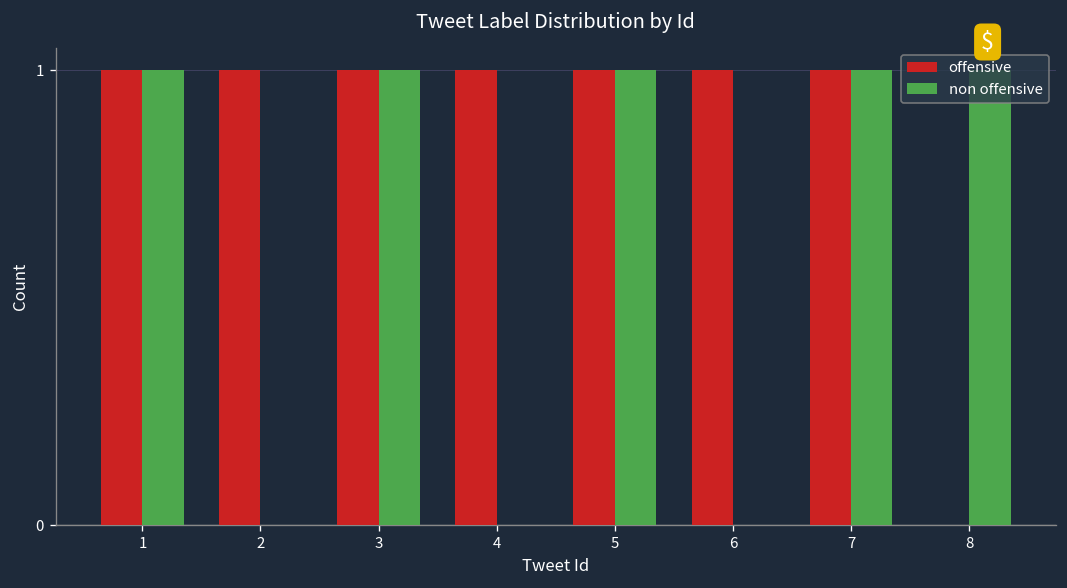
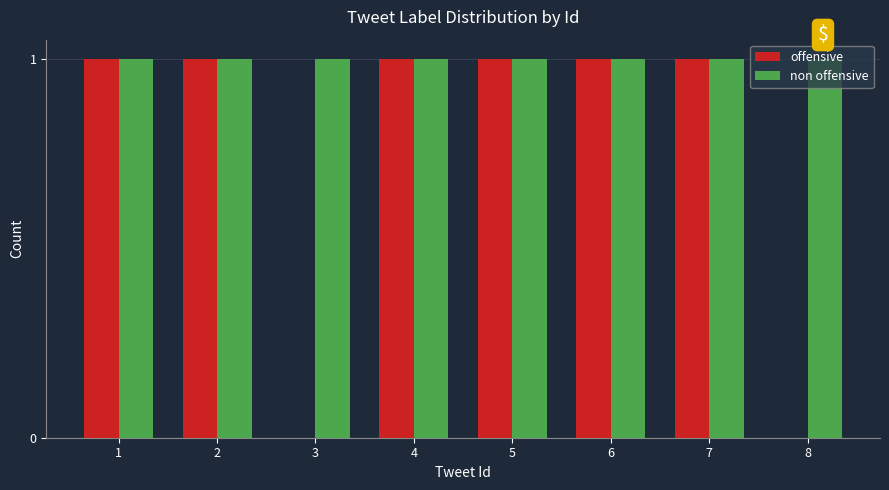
  {
    "offensive": {
      "1": 1,
      "2": 1,
-     "3": 1,
+     "3": 0,
      "4": 1,
      "5": 1,
      "6": 1,
      "7": 1,
      "8": 0
    },
    "non offensive": {
      "1": 1,
-     "2": 0,
+     "2": 1,
      "3": 1,
-     "4": 0,
+     "4": 1,
      "5": 1,
-     "6": 0,
+     "6": 1,
      "7": 1
    }
  }
